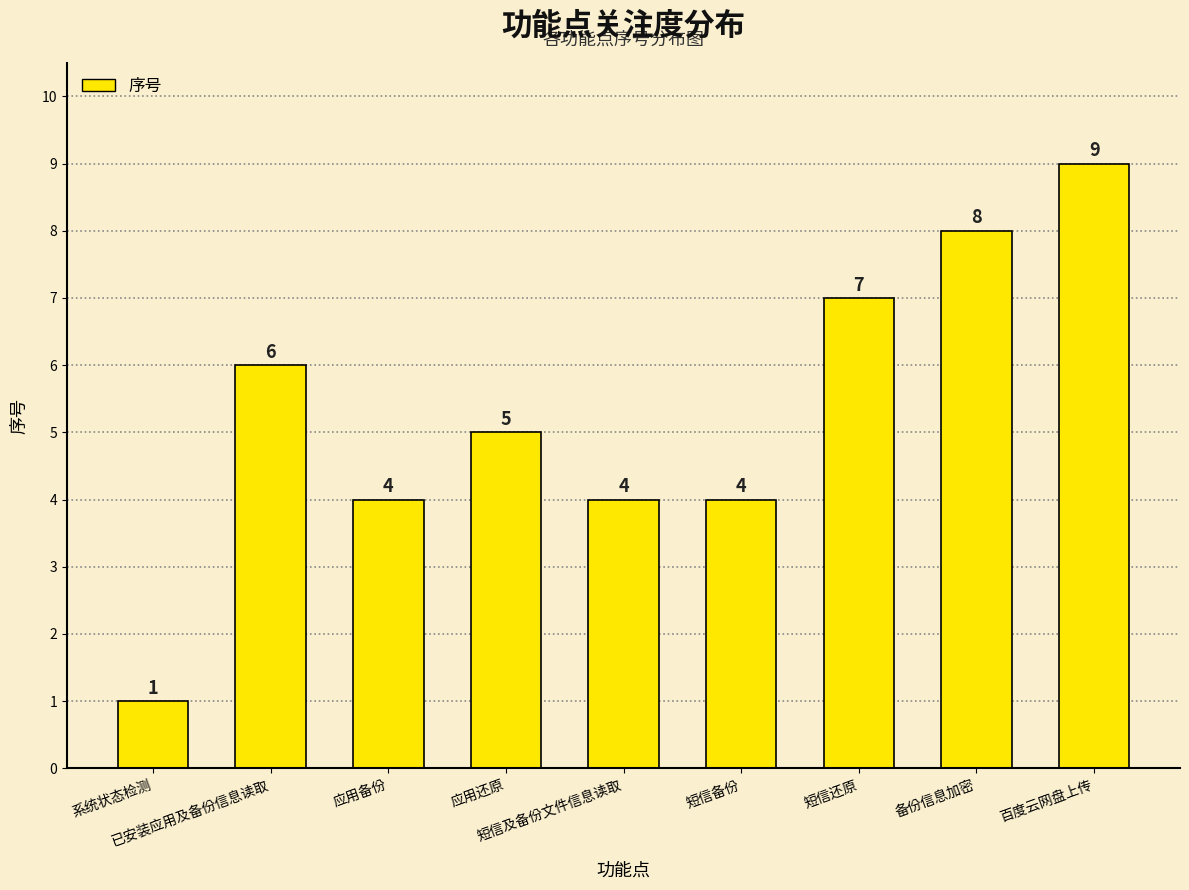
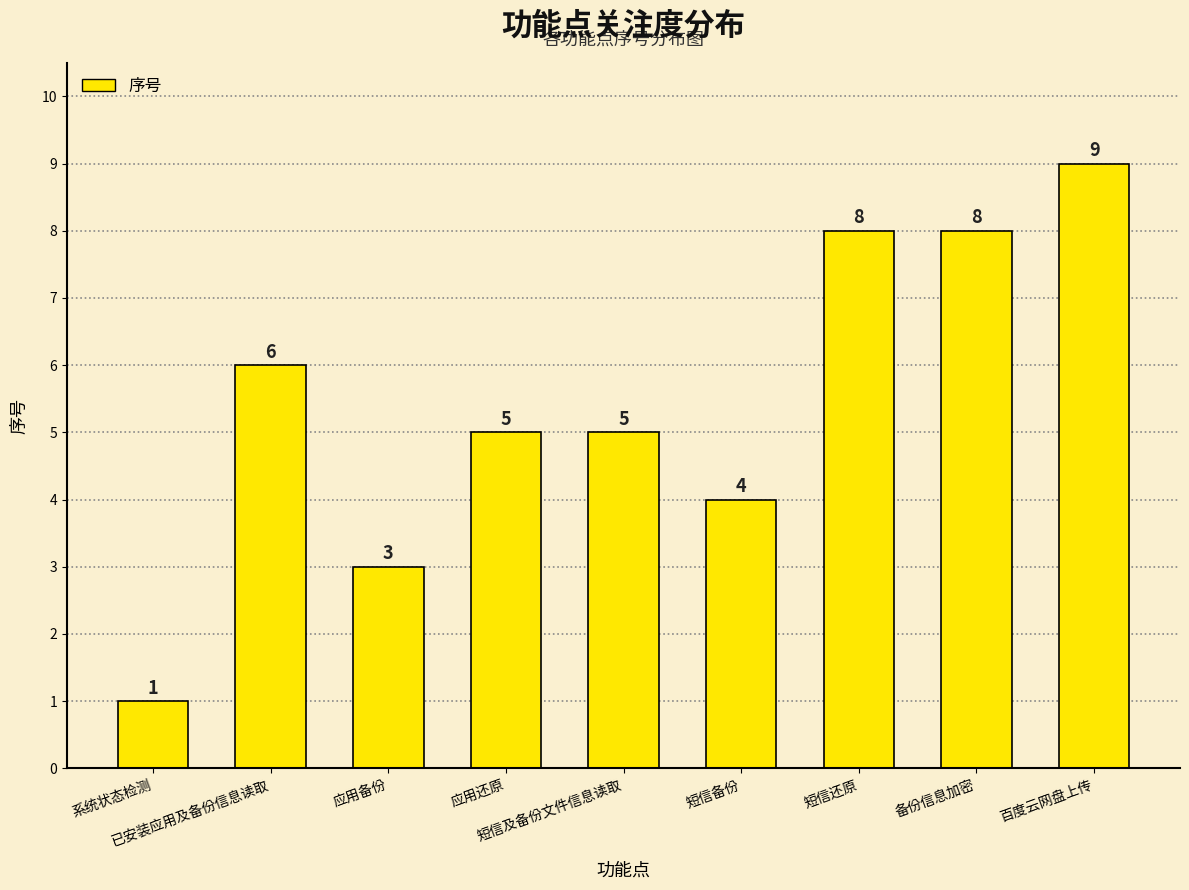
  {
    "系统状态检测": 1,
    "已安装应用及备份信息读取": 6,
-   "应用备份": 4,
+   "应用备份": 3,
    "应用还原": 5,
-   "短信及备份文件信息读取": 4,
+   "短信及备份文件信息读取": 5,
    "短信备份": 4,
-   "短信还原": 7,
+   "短信还原": 8,
    "备份信息加密": 8,
    "百度云网盘上传": 9
  }
